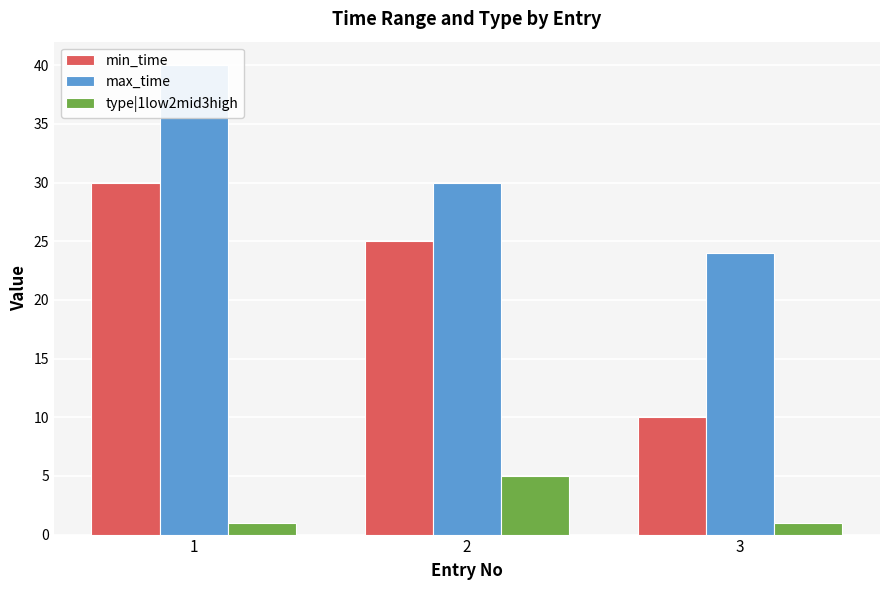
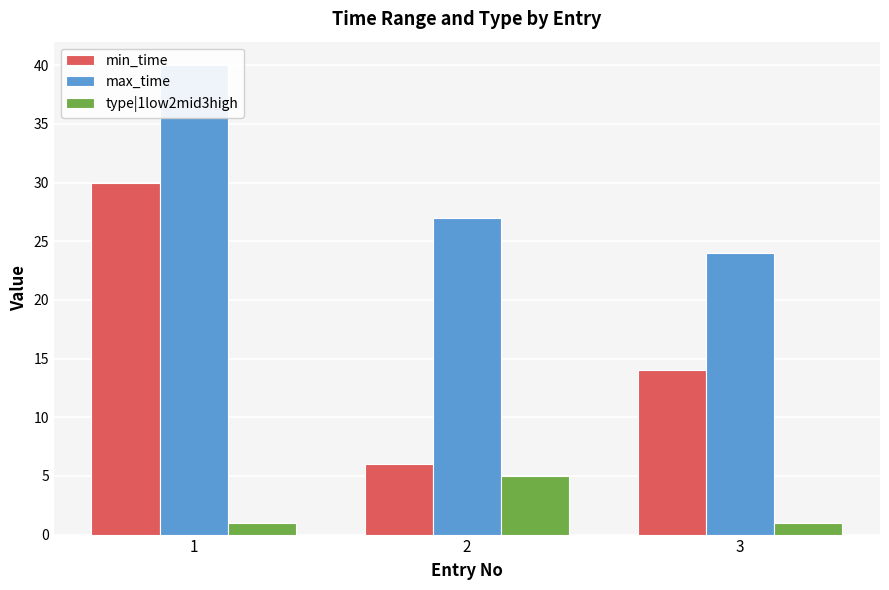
  {
    "min_time": {
      "1": 30,
-     "2": 25,
-     "3": 10
+     "2": 6,
+     "3": 14
    },
    "max_time": {
-     "2": 30,
+     "2": 27,
      "3": 24
    },
    "type|1low2mid3high": {
      "1": 1,
      "2": 5,
      "3": 1
    }
  }
